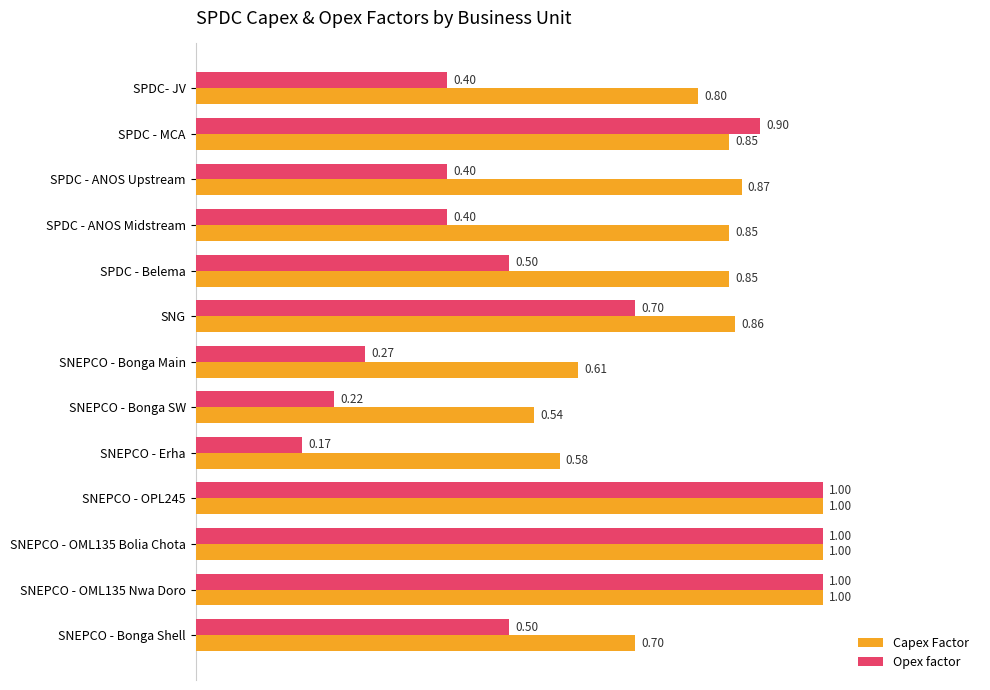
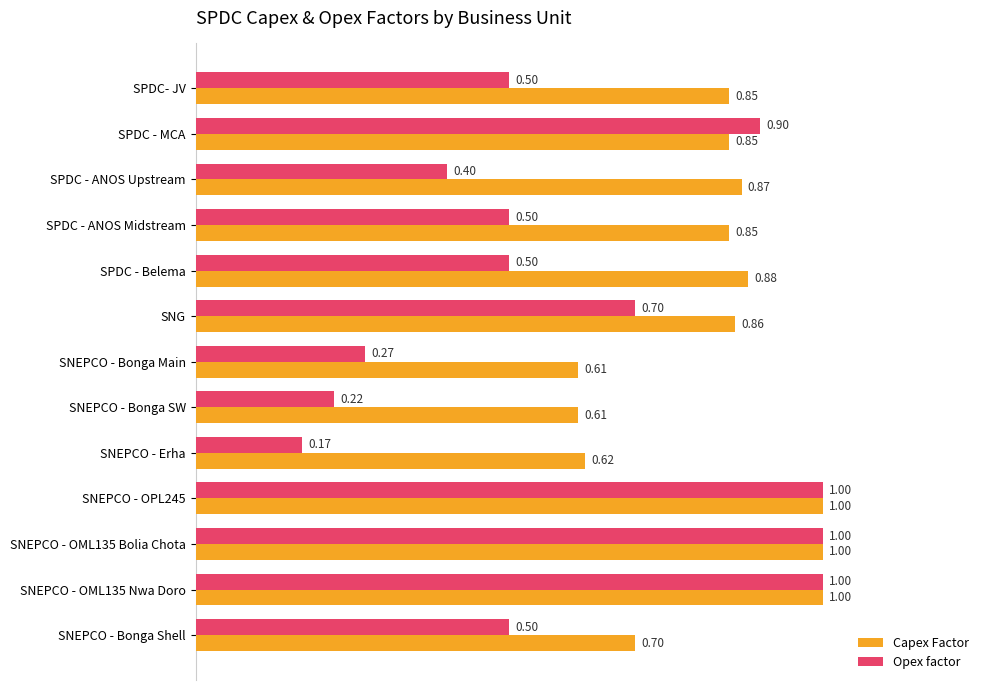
  {
    "Capex Factor": {
-     "SPDC- JV": 0.80,
+     "SPDC- JV": 0.85,
      "SPDC - MCA": 0.85,
      "SPDC - ANOS Upstream": 0.87,
      "SPDC - ANOS Midstream": 0.85,
-     "SPDC - Belema": 0.85,
+     "SPDC - Belema": 0.88,
      "SNG": 0.86,
      "SNEPCO - Bonga Main": 0.61,
-     "SNEPCO - Bonga SW": 0.54,
-     "SNEPCO - Erha": 0.58,
+     "SNEPCO - Bonga SW": 0.61,
+     "SNEPCO - Erha": 0.62,
      "SNEPCO - OPL245": 1.00,
      "SNEPCO - OML135 Bolia Chota": 1.00,
      "SNEPCO - OML135 Nwa Doro": 1.00,
      "SNEPCO - Bonga Shell": 0.70
    },
    "Opex factor": {
-     "SPDC- JV": 0.40,
+     "SPDC- JV": 0.50,
      "SPDC - MCA": 0.90,
      "SPDC - ANOS Upstream": 0.40,
-     "SPDC - ANOS Midstream": 0.40,
+     "SPDC - ANOS Midstream": 0.50,
      "SPDC - Belema": 0.50,
      "SNG": 0.70,
      "SNEPCO - Bonga Main": 0.27,
      "SNEPCO - Bonga SW": 0.22,
      "SNEPCO - Erha": 0.17,
      "SNEPCO - OPL245": 1.00,
      "SNEPCO - OML135 Bolia Chota": 1.00,
      "SNEPCO - OML135 Nwa Doro": 1.00,
      "SNEPCO - Bonga Shell": 0.50
    }
  }
